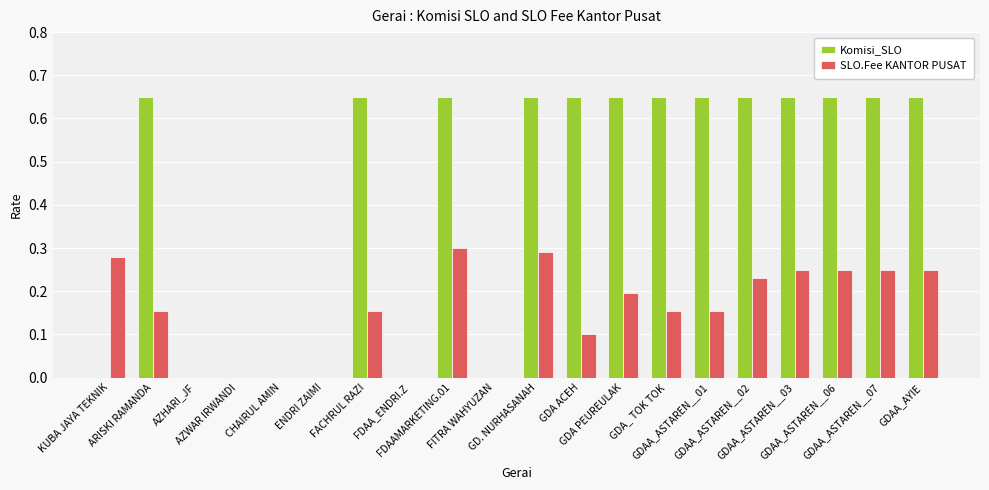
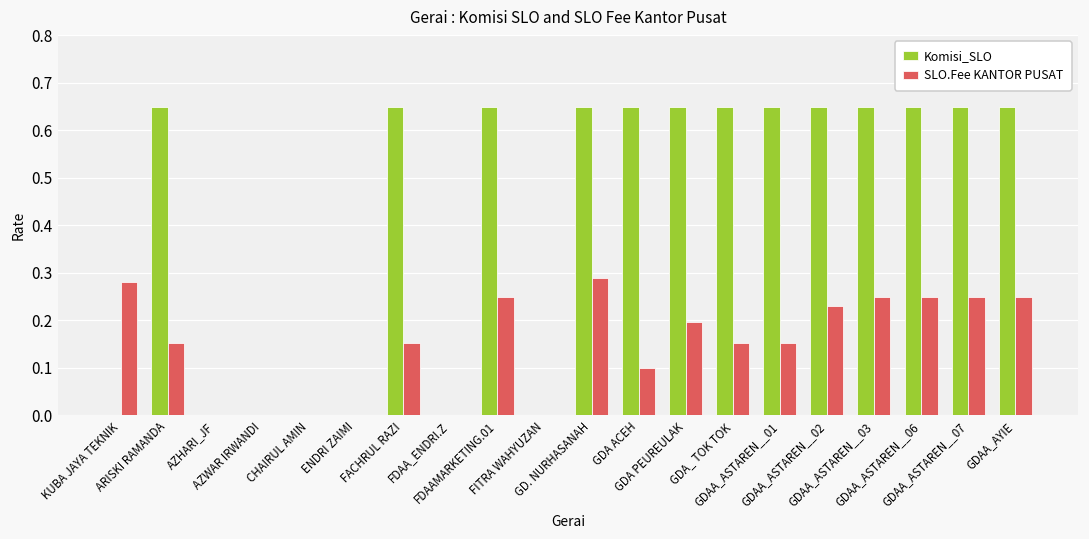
  {
    "Komisi_SLO": {
      "KUBA JAYA TEKNIK": 0.00,
      "ARISKI RAMANDA": 0.65,
      "AZHARI_JF": 0.00,
      "AZWAR IRWANDI": 0.00,
      "CHAIRUL AMIN": 0.00,
      "ENDRI ZAIMI": 0.00,
      "FACHRUL RAZI": 0.65,
      "FDAA_ENDRI.Z": 0.00,
      "FDAAMARKETING.01": 0.65,
      "FITRA WAHYUZAN": 0.00,
      "GD. NURHASANAH": 0.65,
      "GDA ACEH": 0.65,
      "GDA PEUREULAK": 0.65,
      "GDA_ TOK TOK": 0.65,
      "GDAA_ASTAREN__01": 0.65,
      "GDAA_ASTAREN__02": 0.65,
      "GDAA_ASTAREN__03": 0.65,
      "GDAA_ASTAREN__06": 0.65,
      "GDAA_ASTAREN__07": 0.65,
      "GDAA_AYIE": 0.65
    },
    "SLO.Fee KANTOR PUSAT": {
      "KUBA JAYA TEKNIK": 0.28,
      "ARISKI RAMANDA": 0.15,
      "AZHARI_JF": 0.00,
      "AZWAR IRWANDI": 0.00,
      "CHAIRUL AMIN": 0.00,
      "ENDRI ZAIMI": 0.00,
      "FACHRUL RAZI": 0.15,
      "FDAA_ENDRI.Z": 0.00,
-     "FDAAMARKETING.01": 0.30,
+     "FDAAMARKETING.01": 0.25,
      "FITRA WAHYUZAN": 0.00,
      "GD. NURHASANAH": 0.29,
      "GDA ACEH": 0.10,
      "GDA PEUREULAK": 0.20,
      "GDA_ TOK TOK": 0.15,
      "GDAA_ASTAREN__01": 0.15,
      "GDAA_ASTAREN__02": 0.23,
      "GDAA_ASTAREN__03": 0.25,
      "GDAA_ASTAREN__06": 0.25,
      "GDAA_ASTAREN__07": 0.25,
      "GDAA_AYIE": 0.25
    }
  }
